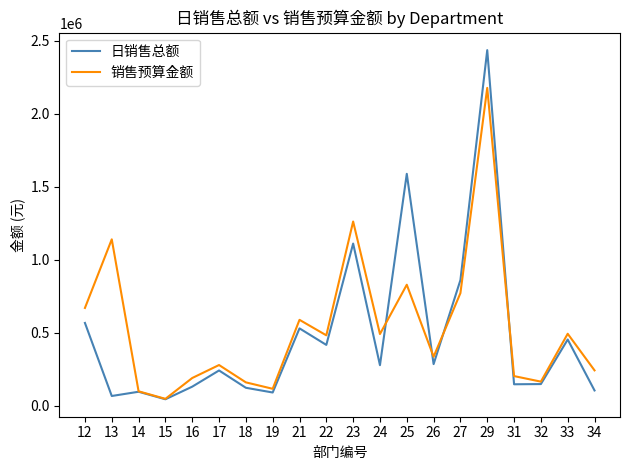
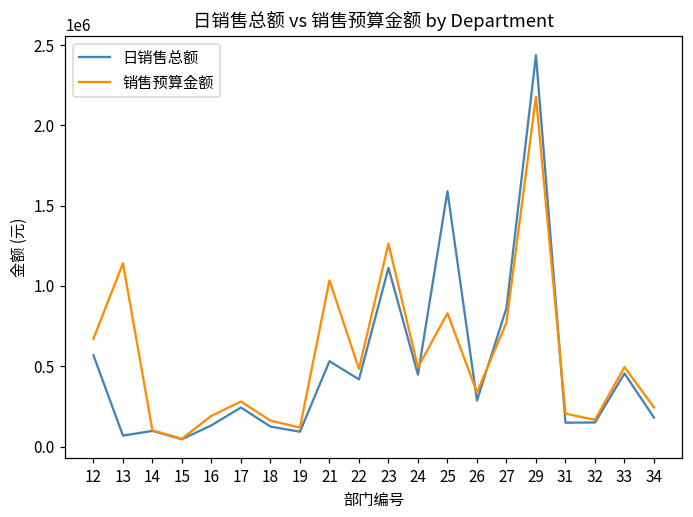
  {
    "日销售总额": {
      "12": 570000,
      "13": 70000,
      "16": 130000,
      "17": 240000,
      "18": 120000,
      "19": 90000,
      "21": 530000,
      "22": 420000,
      "23": 1110000,
-     "24": 280000,
+     "24": 450000,
      "25": 1590000,
      "26": 290000,
      "27": 860000,
      "29": 2440000,
      "31": 150000,
      "33": 460000,
-     "34": 110000
+     "34": 180000
    },
    "销售预算金额": {
      "12": 670000,
      "13": 1140000,
      "16": 190000,
      "17": 280000,
      "18": 160000,
      "19": 120000,
-     "21": 590000,
+     "21": 1030000,
      "22": 480000,
      "23": 1260000,
      "24": 490000,
      "25": 830000,
      "26": 340000,
      "27": 770000,
      "29": 2180000,
      "31": 200000,
      "33": 490000,
      "34": 240000
    }
  }
